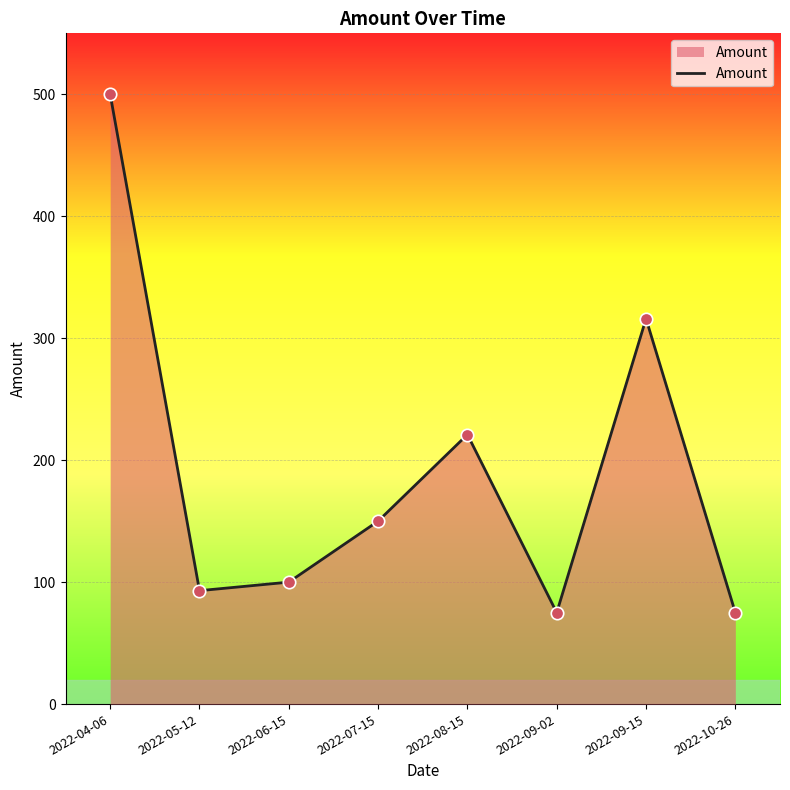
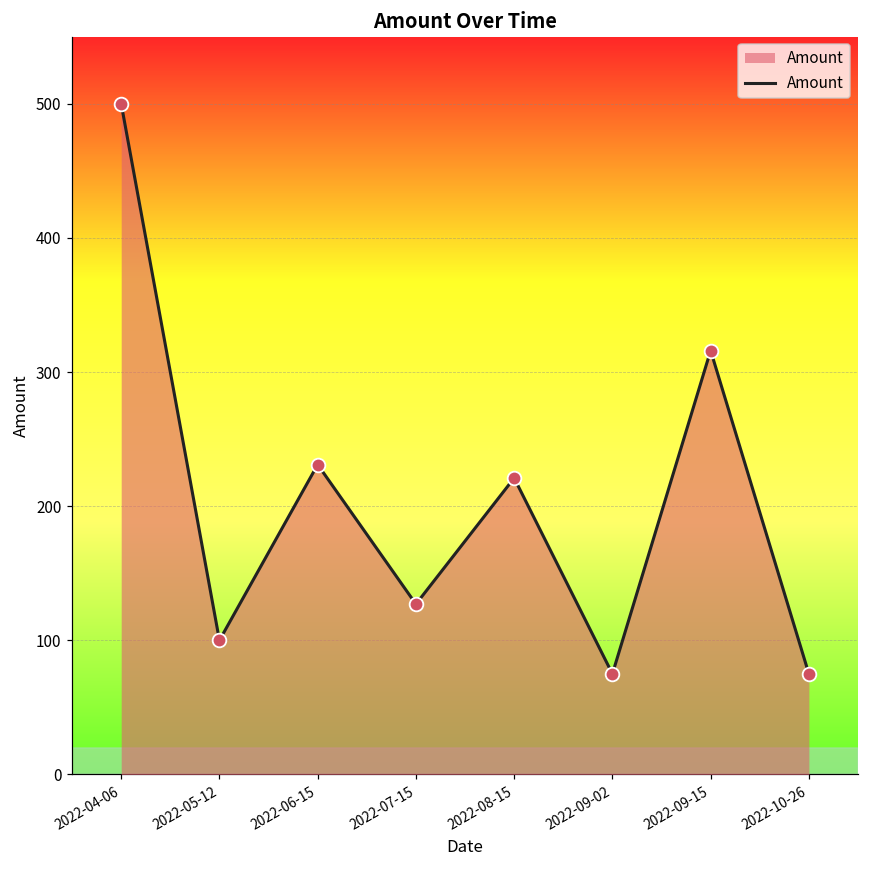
  {
    "2022-04-06": 500,
-   "2022-05-12": 93,
-   "2022-06-15": 100,
-   "2022-07-15": 150,
+   "2022-05-12": 100,
+   "2022-06-15": 231,
+   "2022-07-15": 127,
    "2022-08-15": 221,
    "2022-09-02": 75,
    "2022-09-15": 316,
    "2022-10-26": 75
  }
